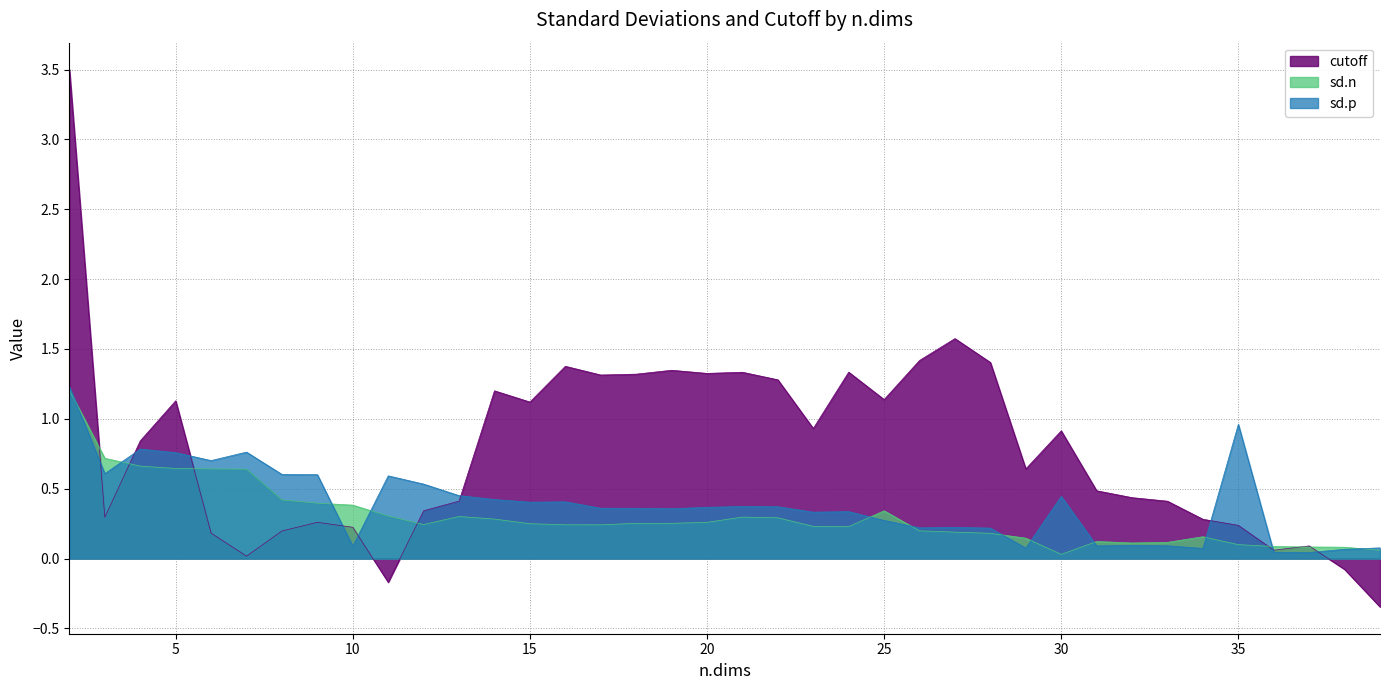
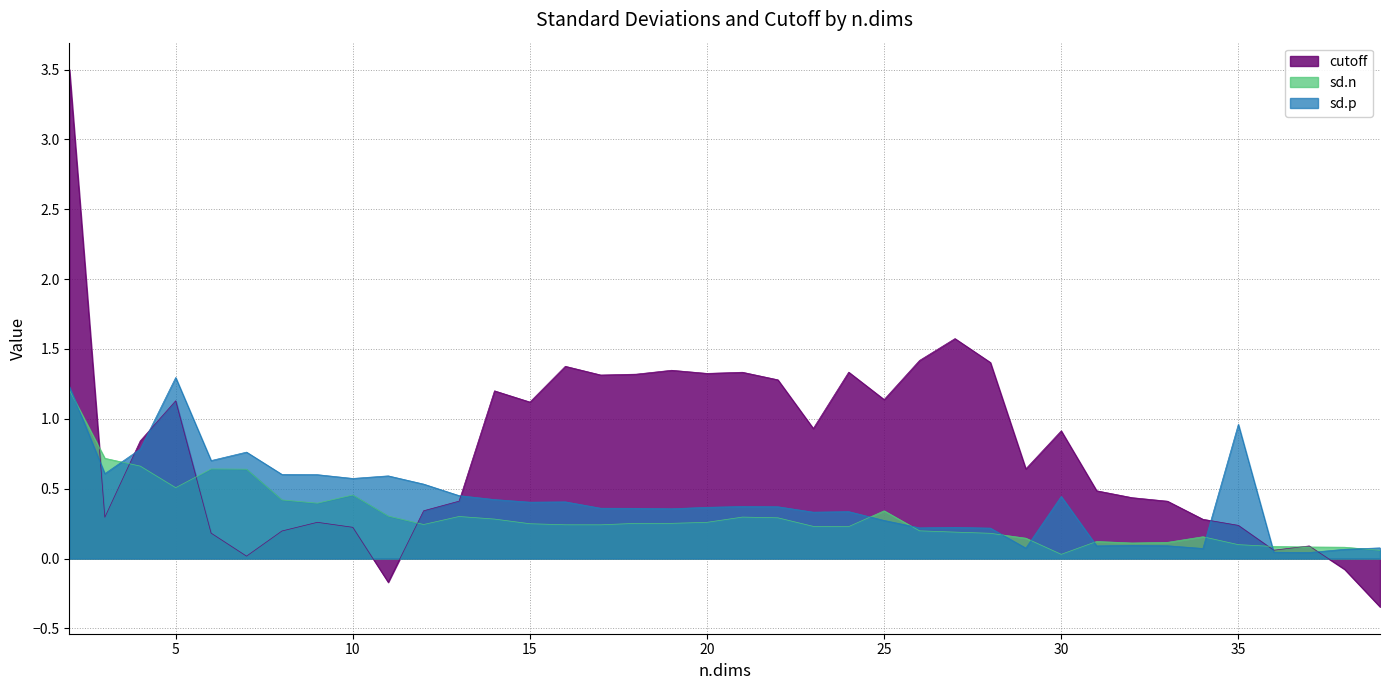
  {
    "sd.n": {
-     "5": 0.64,
-     "10": 0.38,
+     "5": 0.51,
+     "10": 0.45,
      "15": 0.25,
      "20": 0.26,
      "25": 0.34,
      "30": 0.03,
      "35": 0.10
    },
    "sd.p": {
-     "5": 0.76,
-     "10": 0.09,
+     "5": 1.30,
+     "10": 0.57,
      "15": 0.40,
      "20": 0.37,
      "25": 0.27,
      "30": 0.44,
      "35": 0.96
    }
  }
